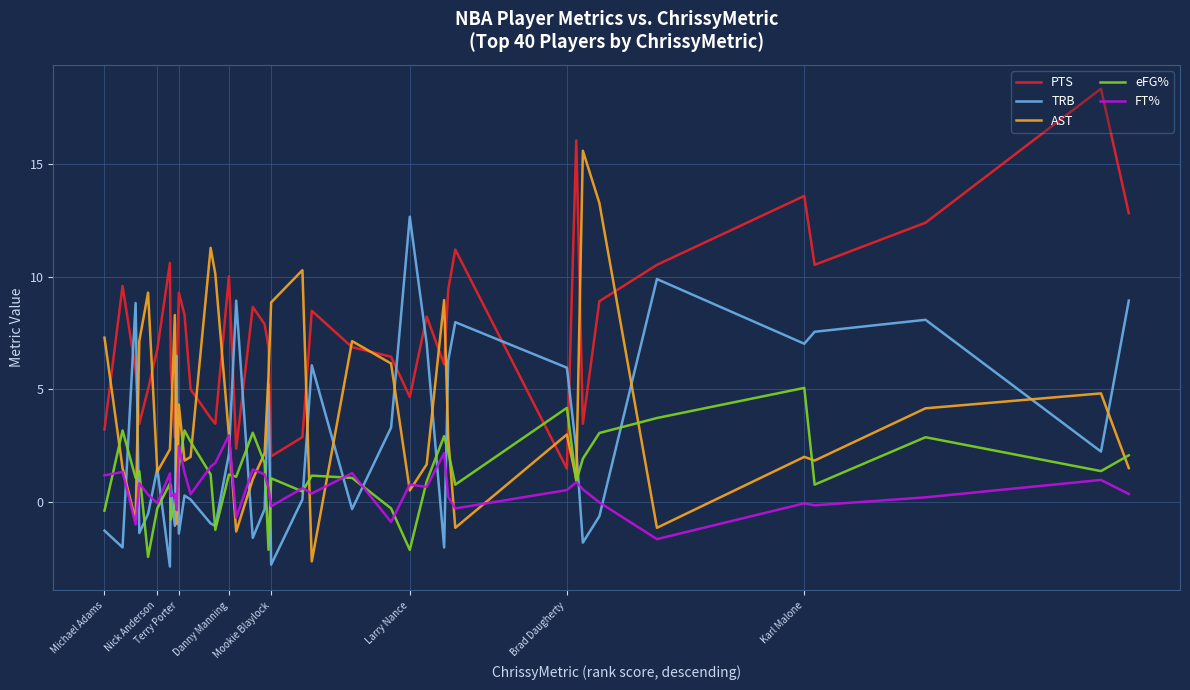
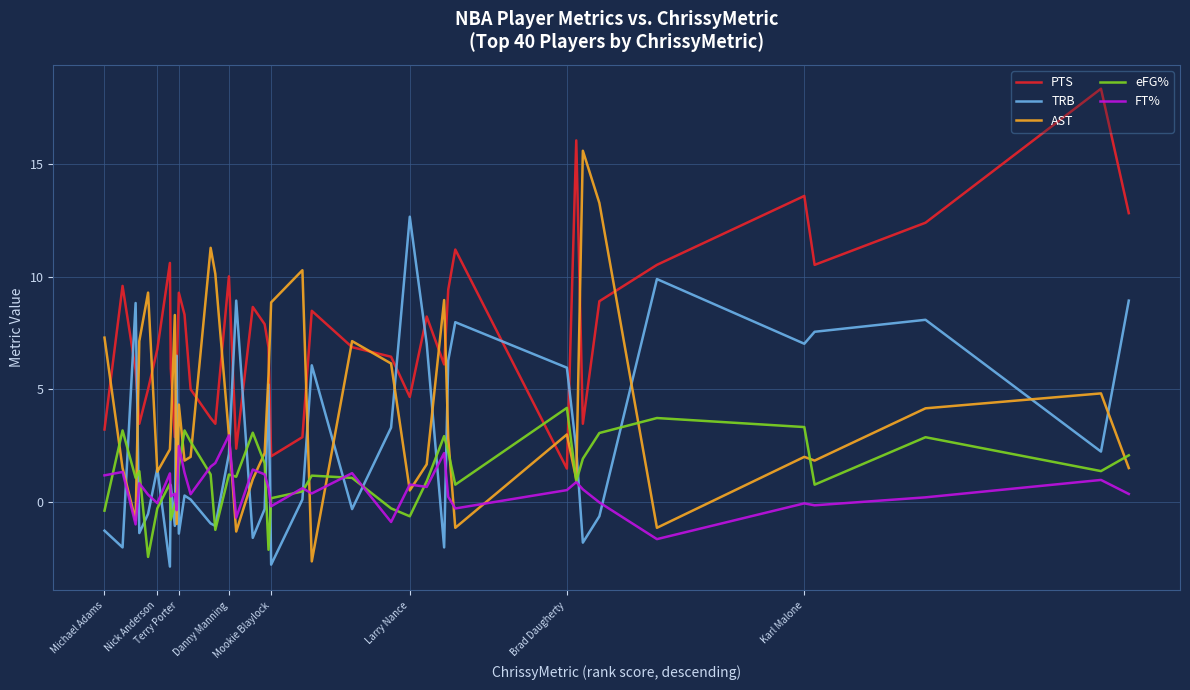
  {
    "PTS": {
      "Michael Adams": 3.2,
      "Nick Anderson": 6.8,
      "Terry Porter": 9.3,
      "Danny Manning": 10.0,
      "Mookie Blaylock": 2.0,
      "Larry Nance": 4.7,
      "Brad Daugherty": 1.5,
      "Karl Malone": 13.6
    },
    "TRB": {
      "Michael Adams": -1.3,
      "Nick Anderson": 1.5,
      "Terry Porter": -1.4,
      "Danny Manning": 2.1,
      "Mookie Blaylock": -2.8,
      "Larry Nance": 12.7,
      "Brad Daugherty": 6.0,
      "Karl Malone": 7.0
    },
    "AST": {
      "Michael Adams": 7.3,
      "Nick Anderson": 1.4,
      "Terry Porter": 4.3,
      "Mookie Blaylock": 8.9,
      "Larry Nance": 0.5,
      "Brad Daugherty": 3.0,
      "Karl Malone": 2.0
    },
    "eFG%": {
      "Michael Adams": -0.4,
      "Nick Anderson": -0.3,
      "Terry Porter": 1.6,
      "Danny Manning": 1.2,
-     "Mookie Blaylock": 1.1,
-     "Larry Nance": -2.1,
+     "Mookie Blaylock": 0.2,
+     "Larry Nance": -0.6,
      "Brad Daugherty": 4.2,
-     "Karl Malone": 5.1
+     "Karl Malone": 3.3
    },
    "FT%": {
      "Michael Adams": 1.2,
      "Nick Anderson": 0.0,
      "Terry Porter": 2.5,
      "Mookie Blaylock": -0.2,
      "Larry Nance": 0.8,
      "Brad Daugherty": 0.5,
      "Karl Malone": 0.0
    }
  }
